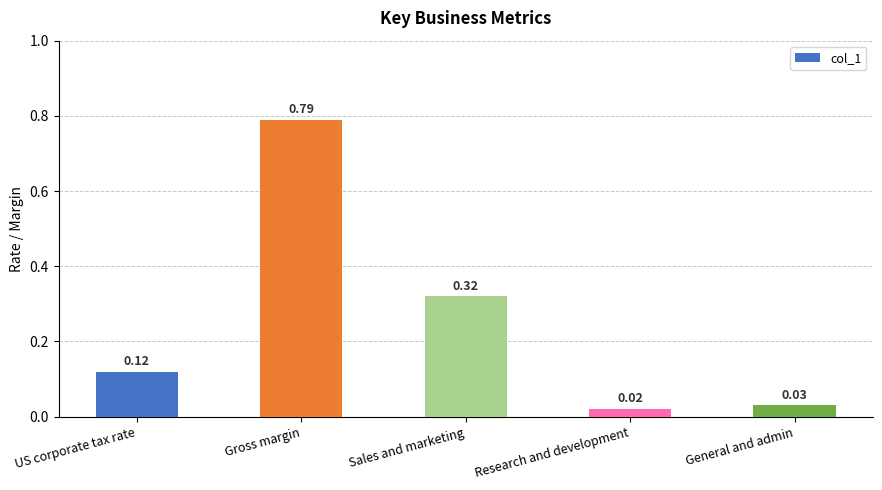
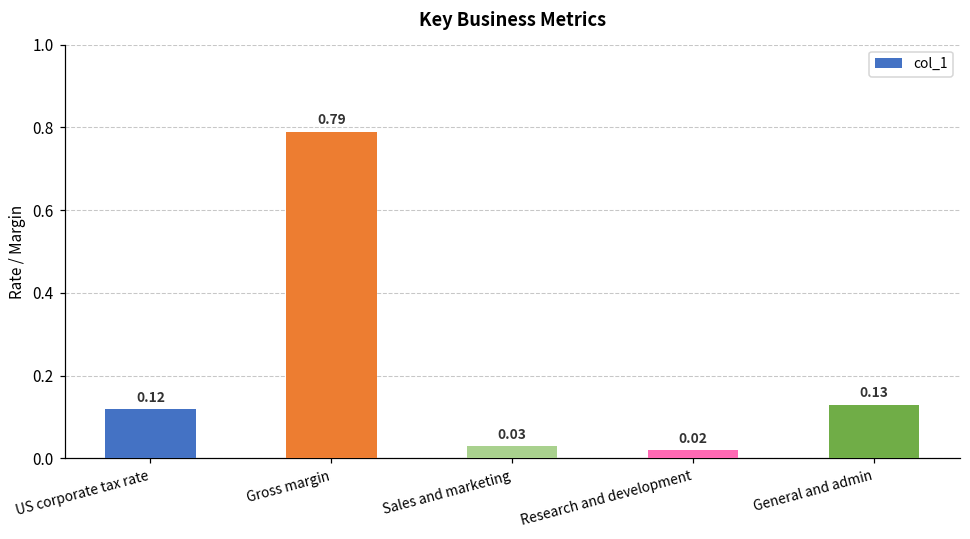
  {
    "US corporate tax rate": 0.12,
    "Gross margin": 0.79,
-   "Sales and marketing": 0.32,
+   "Sales and marketing": 0.03,
    "Research and development": 0.02,
-   "General and admin": 0.03
+   "General and admin": 0.13
  }
